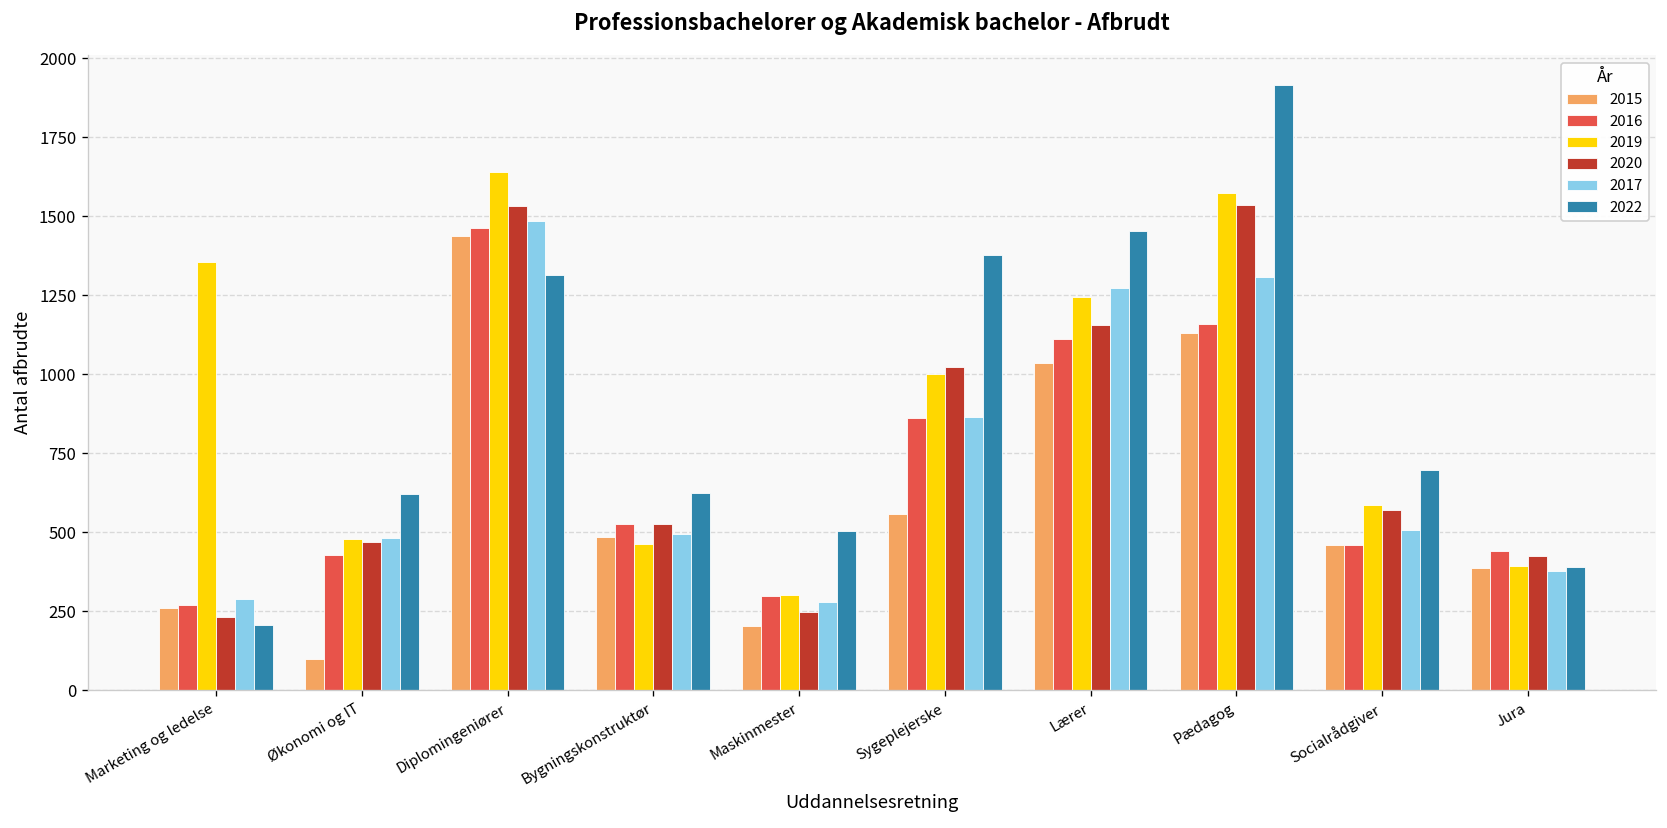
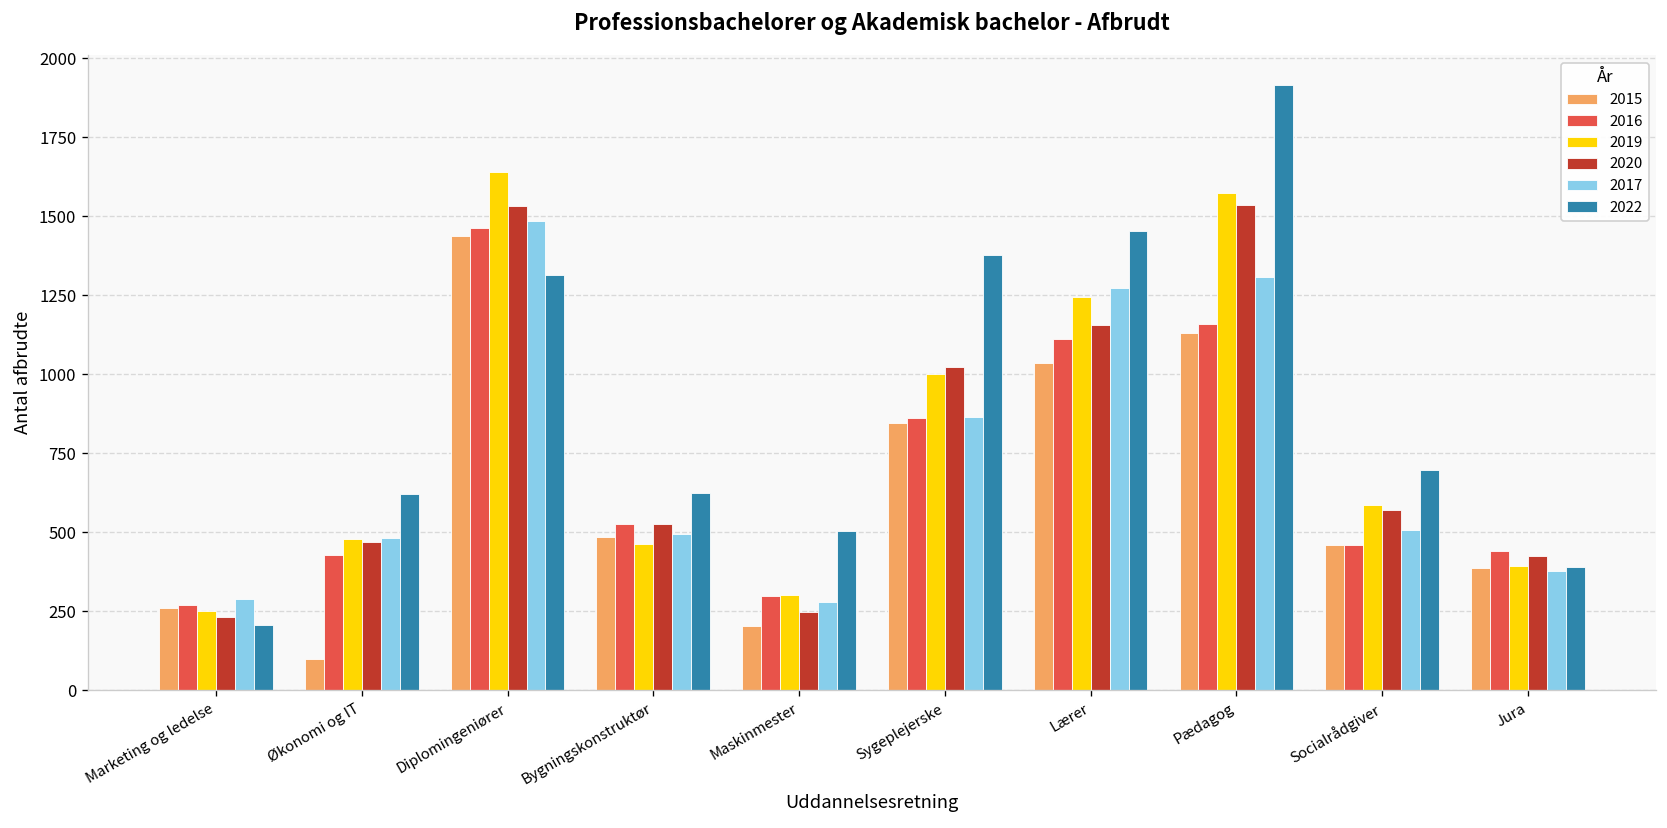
  {
    "2015": {
      "Marketing og ledelse": 260,
      "Økonomi og IT": 100,
      "Diplomingeniører": 1440,
      "Bygningskonstruktør": 490,
      "Maskinmester": 200,
-     "Sygeplejerske": 560,
+     "Sygeplejerske": 850,
      "Lærer": 1040,
      "Pædagog": 1130,
      "Socialrådgiver": 460,
      "Jura": 390
    },
    "2019": {
-     "Marketing og ledelse": 1360,
+     "Marketing og ledelse": 250,
      "Økonomi og IT": 480,
      "Diplomingeniører": 1640,
      "Bygningskonstruktør": 460,
      "Maskinmester": 300,
      "Sygeplejerske": 1000,
      "Lærer": 1240,
      "Pædagog": 1580,
      "Socialrådgiver": 590,
      "Jura": 390
    },
    "2017": {
      "Marketing og ledelse": 290,
      "Økonomi og IT": 480,
      "Diplomingeniører": 1490,
      "Bygningskonstruktør": 500,
      "Maskinmester": 280,
      "Sygeplejerske": 860,
      "Lærer": 1270,
      "Pædagog": 1310,
      "Socialrådgiver": 510,
      "Jura": 380
    },
    "2022": {
      "Marketing og ledelse": 210,
      "Økonomi og IT": 620,
      "Diplomingeniører": 1320,
      "Bygningskonstruktør": 620,
      "Maskinmester": 510,
      "Sygeplejerske": 1380,
      "Lærer": 1450,
      "Pædagog": 1920,
      "Socialrådgiver": 700,
      "Jura": 390
    }
  }
